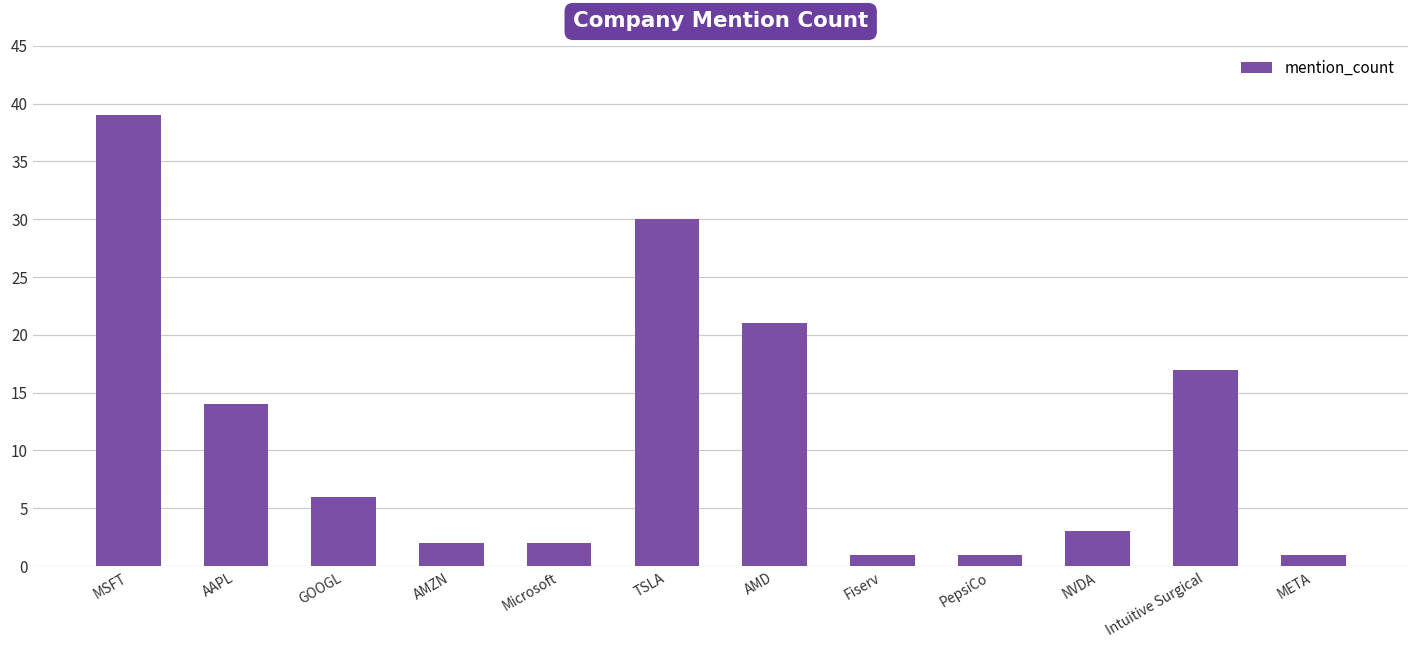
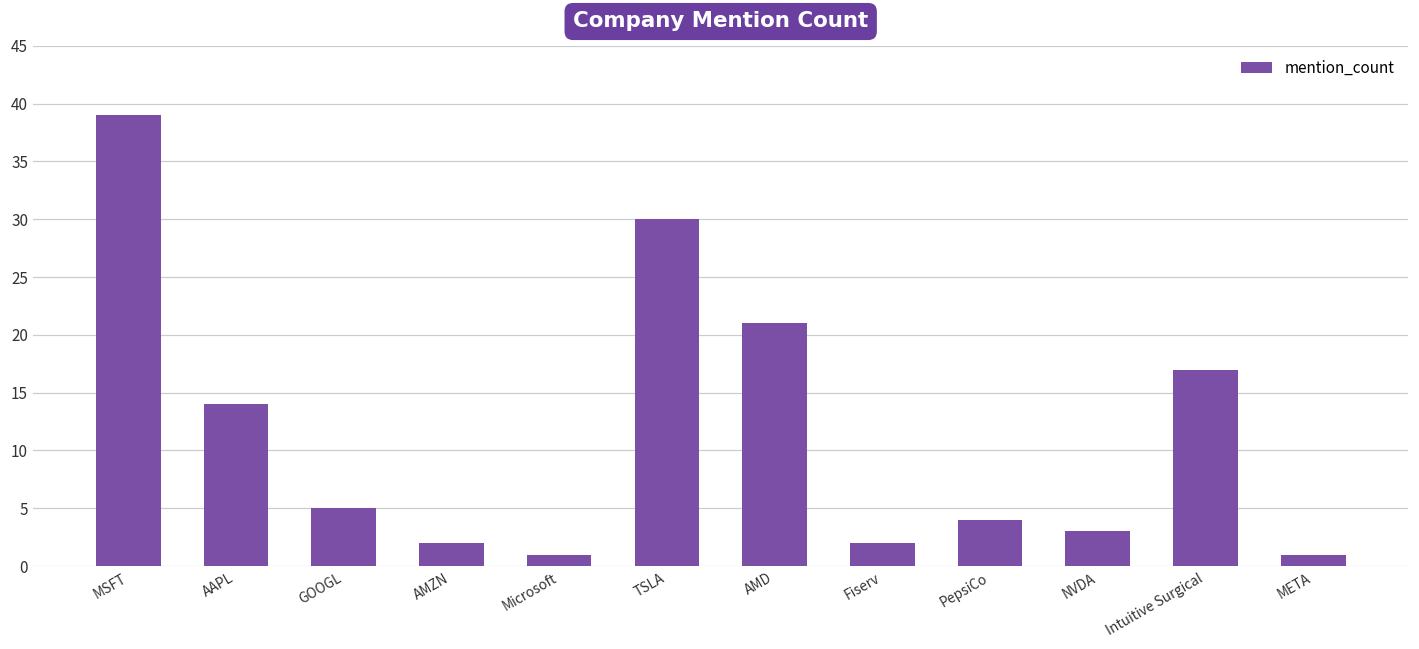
  {
    "MSFT": 39,
    "AAPL": 14,
-   "GOOGL": 6,
+   "GOOGL": 5,
    "AMZN": 2,
-   "Microsoft": 2,
+   "Microsoft": 1,
    "TSLA": 30,
    "AMD": 21,
-   "Fiserv": 1,
-   "PepsiCo": 1,
+   "Fiserv": 2,
+   "PepsiCo": 4,
    "NVDA": 3,
    "Intuitive Surgical": 17,
    "META": 1
  }
